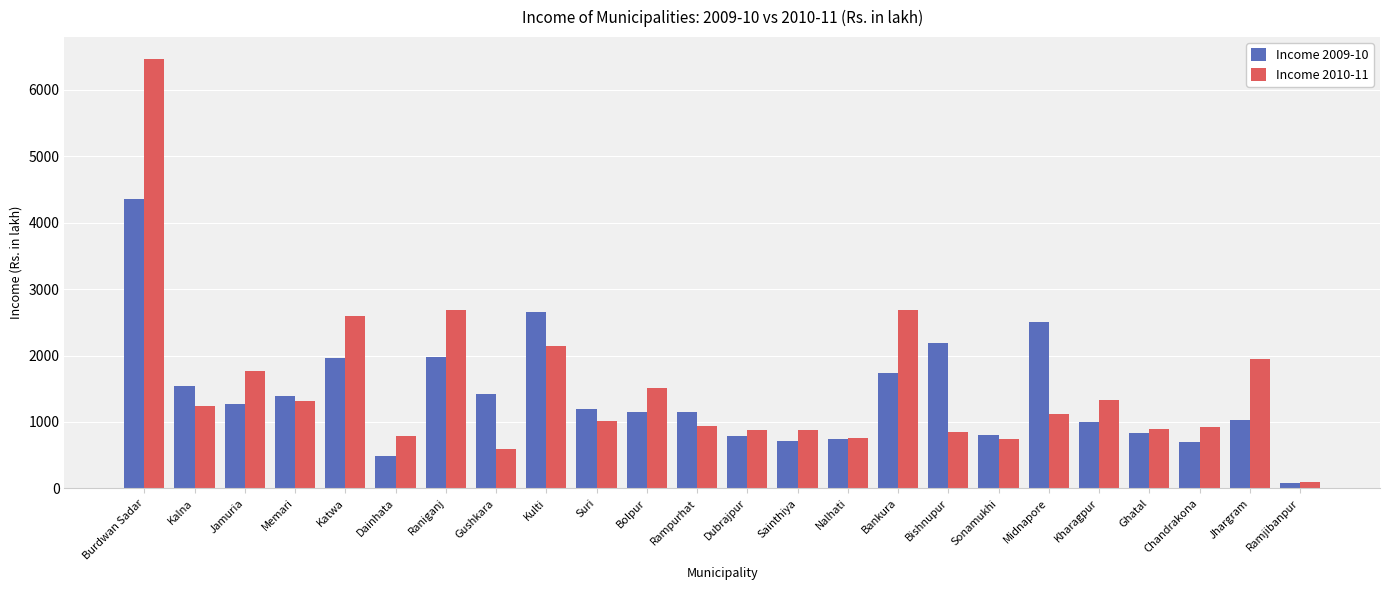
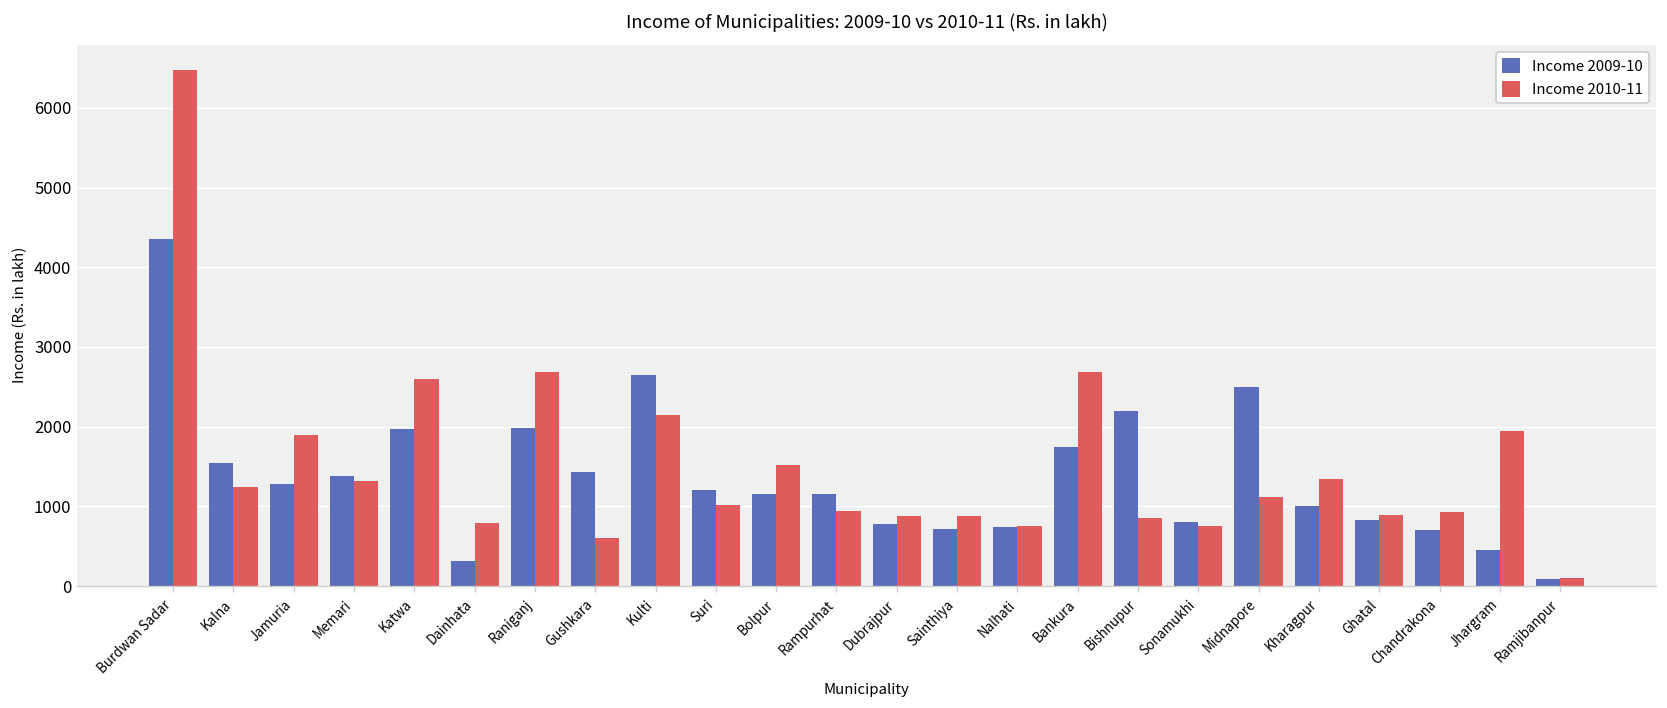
  {
    "Income 2009-10": {
      "Burdwan Sadar": 4400,
      "Kalna": 1500,
      "Jamuria": 1300,
      "Memari": 1400,
      "Katwa": 2000,
-     "Dainhata": 500,
+     "Dainhata": 300,
      "Raniganj": 2000,
      "Gushkara": 1400,
      "Kulti": 2700,
      "Suri": 1200,
      "Bolpur": 1200,
      "Rampurhat": 1200,
      "Dubrajpur": 800,
      "Sainthiya": 700,
      "Nalhati": 700,
      "Bankura": 1700,
      "Bishnupur": 2200,
      "Sonamukhi": 800,
      "Midnapore": 2500,
      "Kharagpur": 1000,
      "Ghatal": 800,
      "Chandrakona": 700,
-     "Jhargram": 1000,
+     "Jhargram": 500,
      "Ramjibanpur": 100
    },
    "Income 2010-11": {
      "Burdwan Sadar": 6500,
      "Kalna": 1200,
-     "Jamuria": 1800,
+     "Jamuria": 1900,
      "Memari": 1300,
      "Katwa": 2600,
      "Dainhata": 800,
      "Raniganj": 2700,
      "Gushkara": 600,
      "Kulti": 2100,
      "Suri": 1000,
      "Bolpur": 1500,
      "Rampurhat": 900,
      "Dubrajpur": 900,
      "Sainthiya": 900,
      "Nalhati": 800,
      "Bankura": 2700,
      "Bishnupur": 800,
      "Sonamukhi": 700,
      "Midnapore": 1100,
      "Kharagpur": 1300,
      "Ghatal": 900,
      "Chandrakona": 900,
      "Jhargram": 2000,
      "Ramjibanpur": 100
    }
  }
